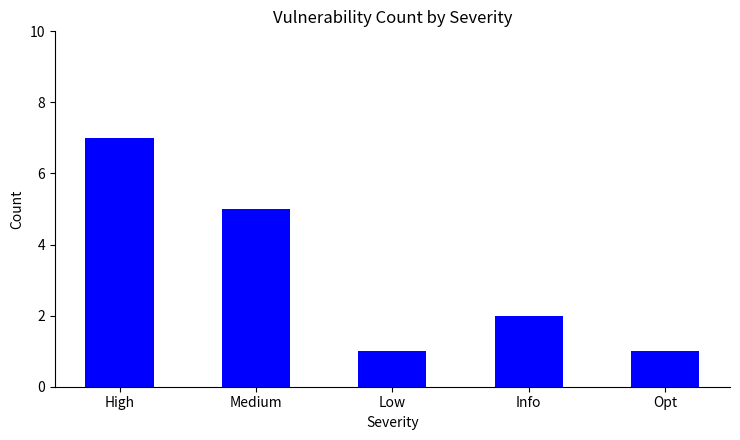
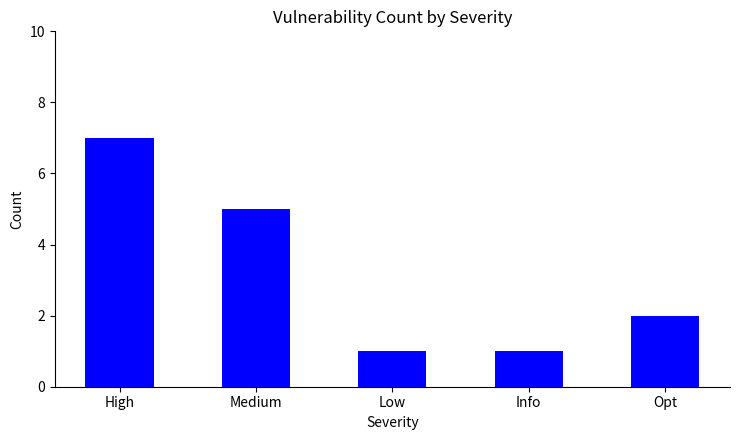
  {
    "High": 7,
    "Medium": 5,
    "Low": 1,
-   "Info": 2,
-   "Opt": 1
+   "Info": 1,
+   "Opt": 2
  }
